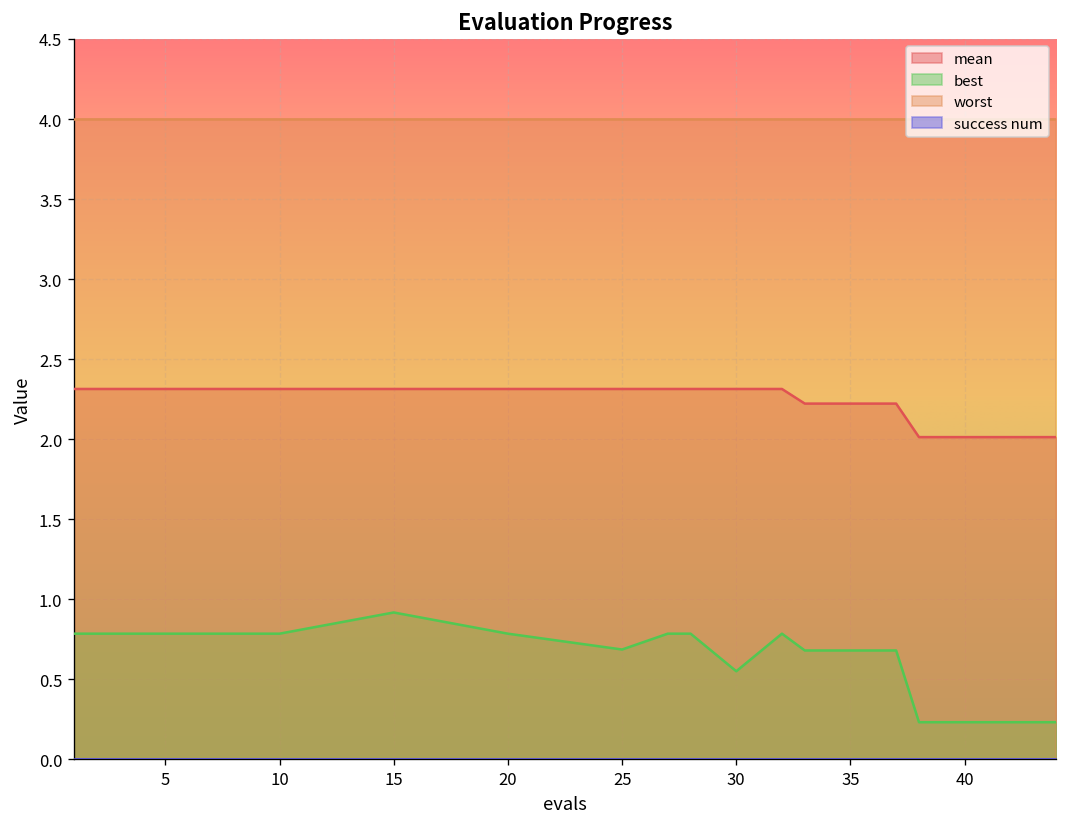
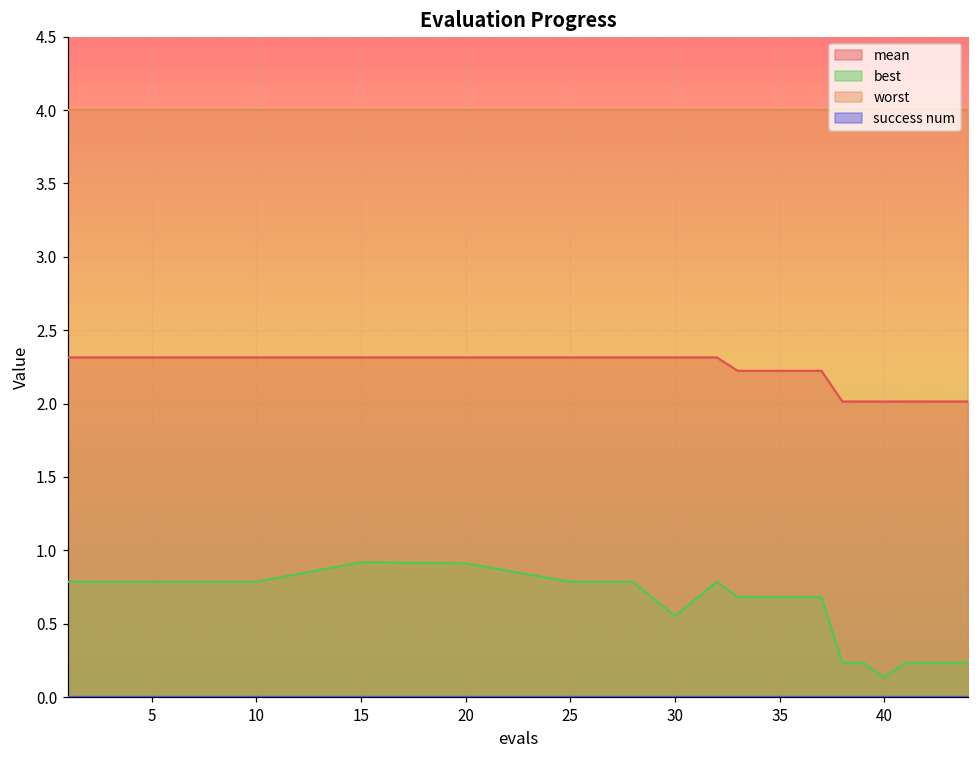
  {
    "best": {
      "5": 0.79,
      "10": 0.79,
      "15": 0.92,
-     "20": 0.79,
-     "25": 0.69,
+     "20": 0.91,
+     "25": 0.79,
      "30": 0.55,
      "35": 0.68,
-     "40": 0.23
+     "40": 0.13
    },
    "success num": {
      "5": 0.00,
      "10": 0.00,
      "15": 0.00,
      "20": 0.00,
      "25": 0.00,
      "30": 0.00,
      "35": 0.00,
      "40": 0.00
    }
  }
